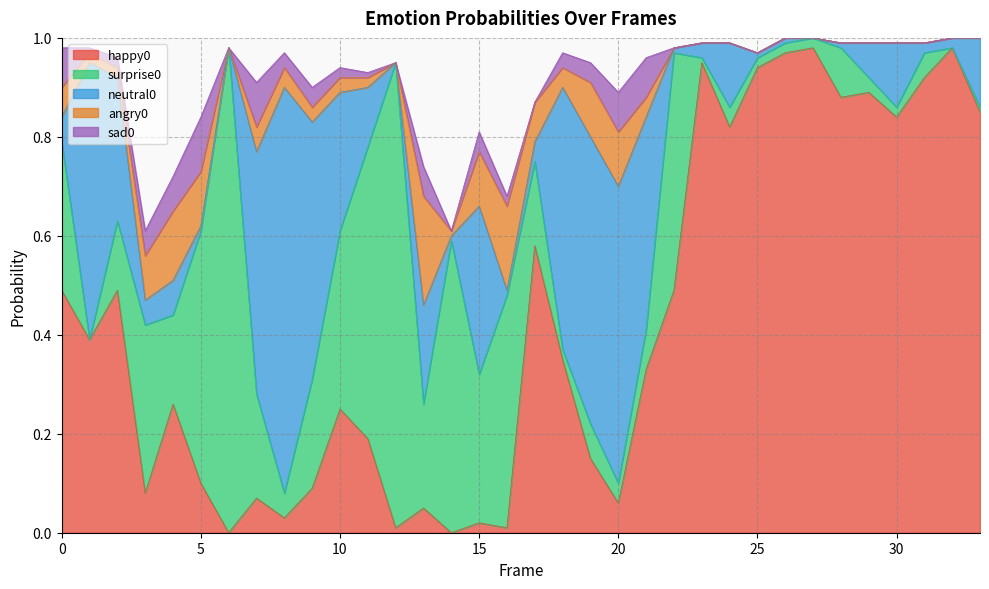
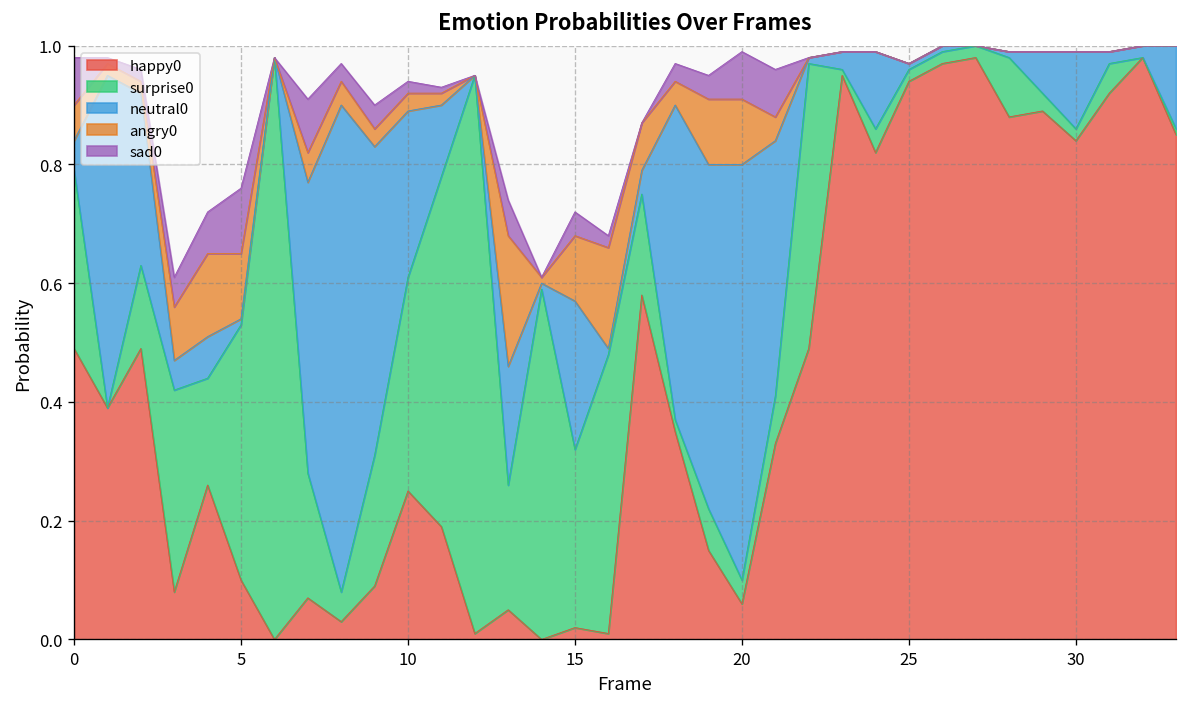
  {
    "surprise0": {
      "0": 0.30,
-     "5": 0.51,
+     "5": 0.43,
      "10": 0.36,
      "15": 0.30,
      "20": 0.04,
      "25": 0.02,
      "30": 0.02
    },
    "neutral0": {
      "0": 0.05,
      "5": 0.01,
      "10": 0.28,
-     "15": 0.34,
-     "20": 0.6
+     "15": 0.25,
+     "20": 0.7
    },
    "sad0": {
      "0": 0.08,
      "5": 0.11,
      "10": 0.02,
      "15": 0.04,
      "20": 0.08
    }
  }
